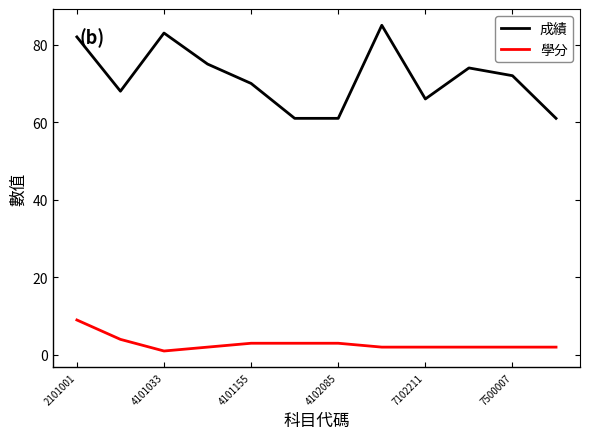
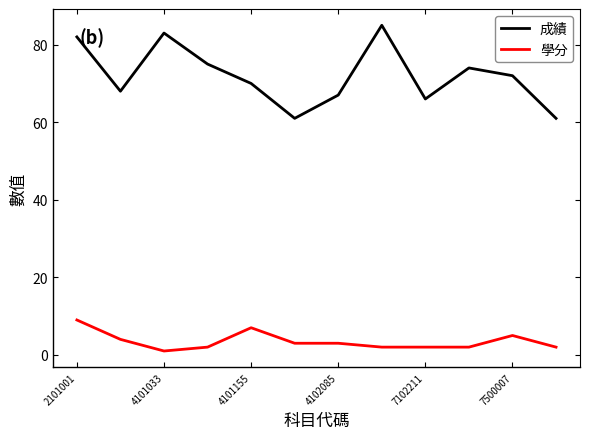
  {
    "成績": {
      "2101001": 82,
      "4101033": 83,
      "4101155": 70,
-     "4102085": 61,
+     "4102085": 67,
      "7102211": 66,
      "7500007": 72
    },
    "學分": {
      "2101001": 9,
      "4101033": 1,
-     "4101155": 3,
+     "4101155": 7,
      "4102085": 3,
      "7102211": 2,
-     "7500007": 2
+     "7500007": 5
    }
  }
